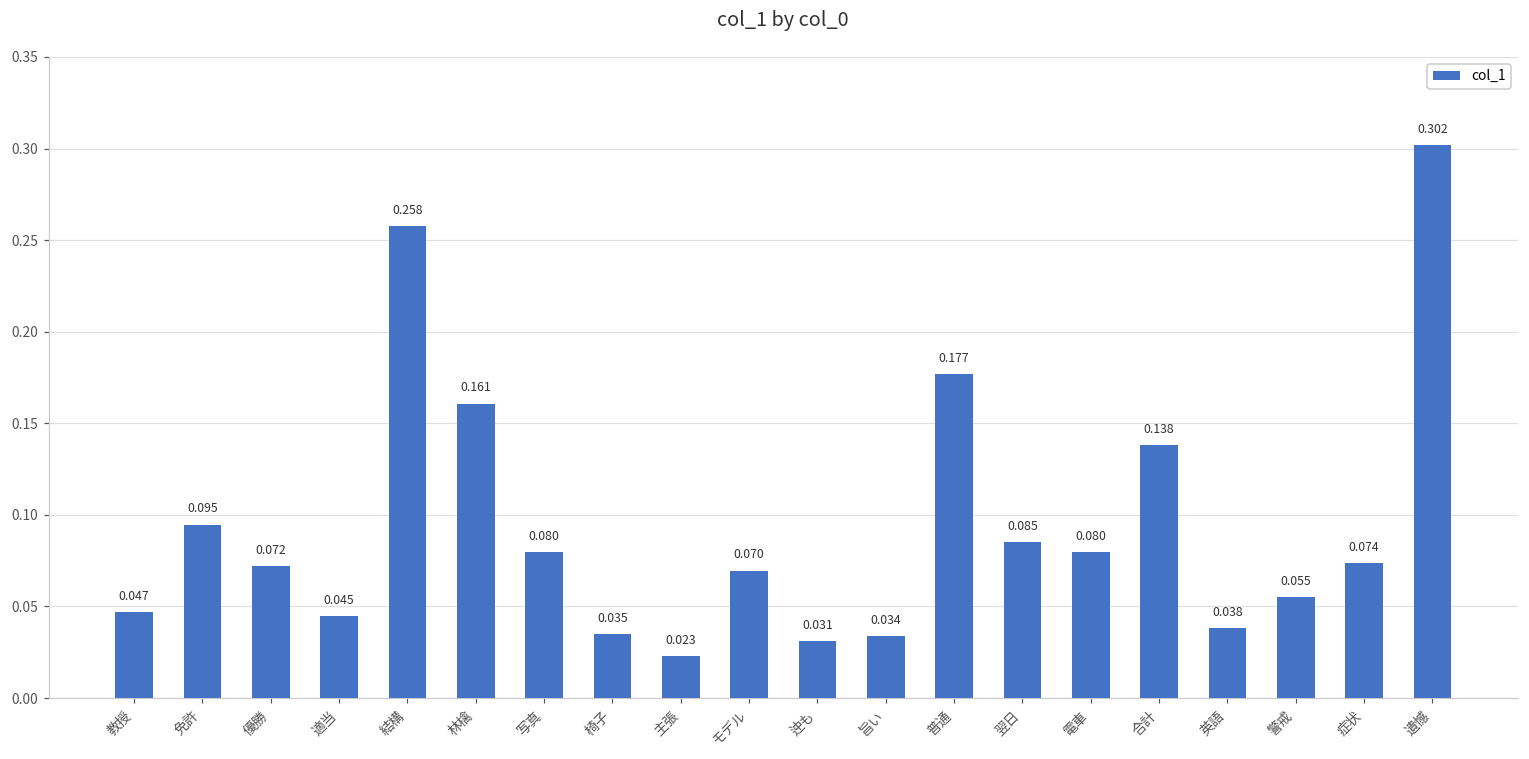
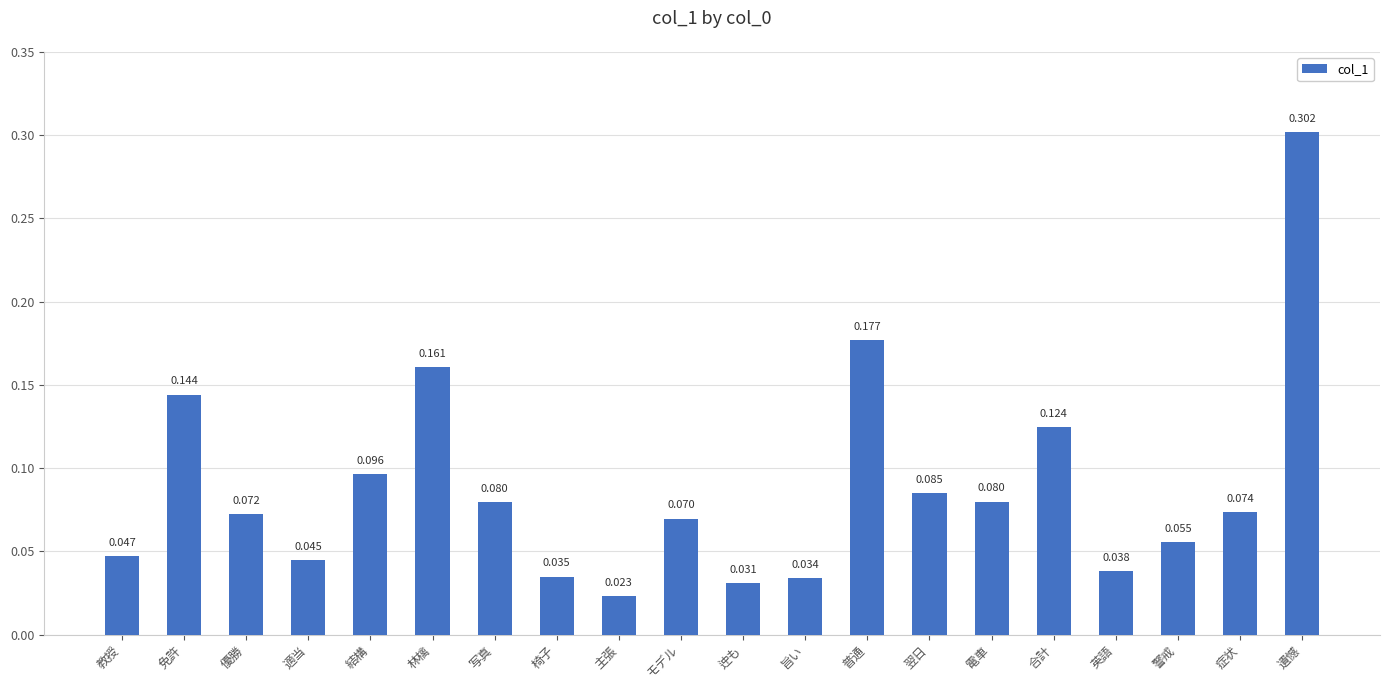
  {
    "教授": 0.047,
-   "免許": 0.095,
+   "免許": 0.144,
    "優勝": 0.072,
    "適当": 0.045,
-   "結構": 0.258,
+   "結構": 0.096,
    "林檎": 0.161,
    "写真": 0.080,
    "椅子": 0.035,
    "主張": 0.023,
    "モデル": 0.070,
    "迚も": 0.031,
    "旨い": 0.034,
    "普通": 0.177,
    "翌日": 0.085,
    "電車": 0.080,
-   "合計": 0.138,
+   "合計": 0.124,
    "英語": 0.038,
    "警戒": 0.055,
    "症状": 0.074,
    "遺憾": 0.302
  }
